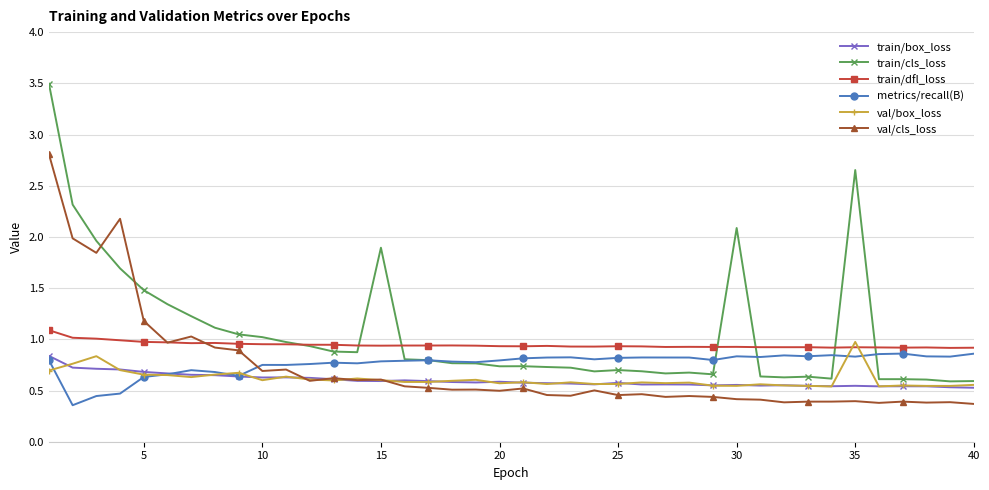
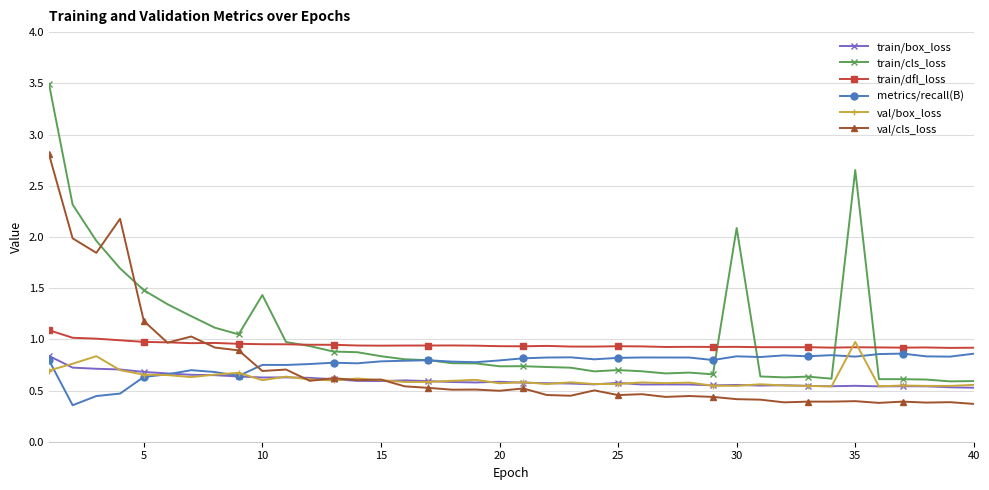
  {
    "train/cls_loss": {
      "5": 1.48,
-     "10": 1.02,
-     "15": 1.89,
+     "10": 1.43,
+     "15": 0.84,
      "20": 0.74,
      "25": 0.70,
      "30": 2.09,
      "35": 2.65,
      "40": 0.59
    },
    "val/box_loss": {
      "10": 0.60,
      "35": 0.97,
      "40": 0.56
    }
  }
